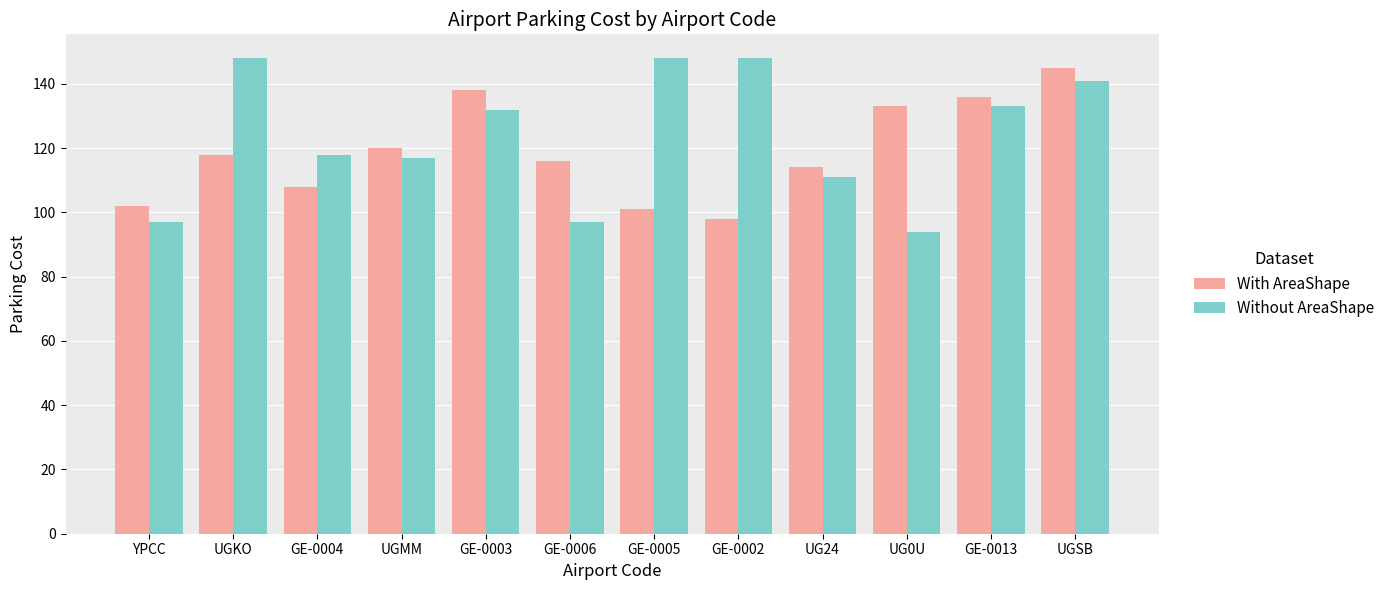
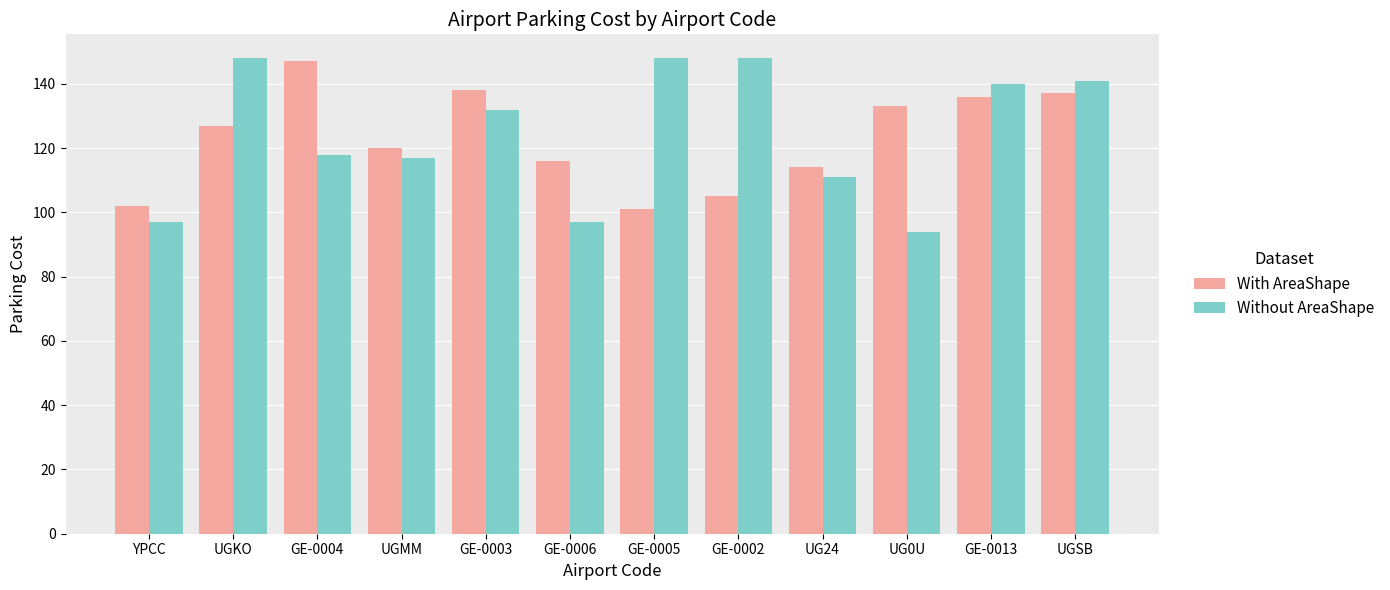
  {
    "With AreaShape": {
      "YPCC": 102,
-     "UGKO": 118,
-     "GE-0004": 108,
+     "UGKO": 127,
+     "GE-0004": 147,
      "UGMM": 120,
      "GE-0003": 138,
      "GE-0006": 116,
      "GE-0005": 101,
-     "GE-0002": 98,
+     "GE-0002": 105,
      "UG24": 114,
      "UG0U": 133,
      "GE-0013": 136,
-     "UGSB": 145
+     "UGSB": 137
    },
    "Without AreaShape": {
      "YPCC": 97,
      "UGKO": 148,
      "GE-0004": 118,
      "UGMM": 117,
      "GE-0003": 132,
      "GE-0006": 97,
      "GE-0005": 148,
      "GE-0002": 148,
      "UG24": 111,
      "UG0U": 94,
-     "GE-0013": 133,
+     "GE-0013": 140,
      "UGSB": 141
    }
  }
